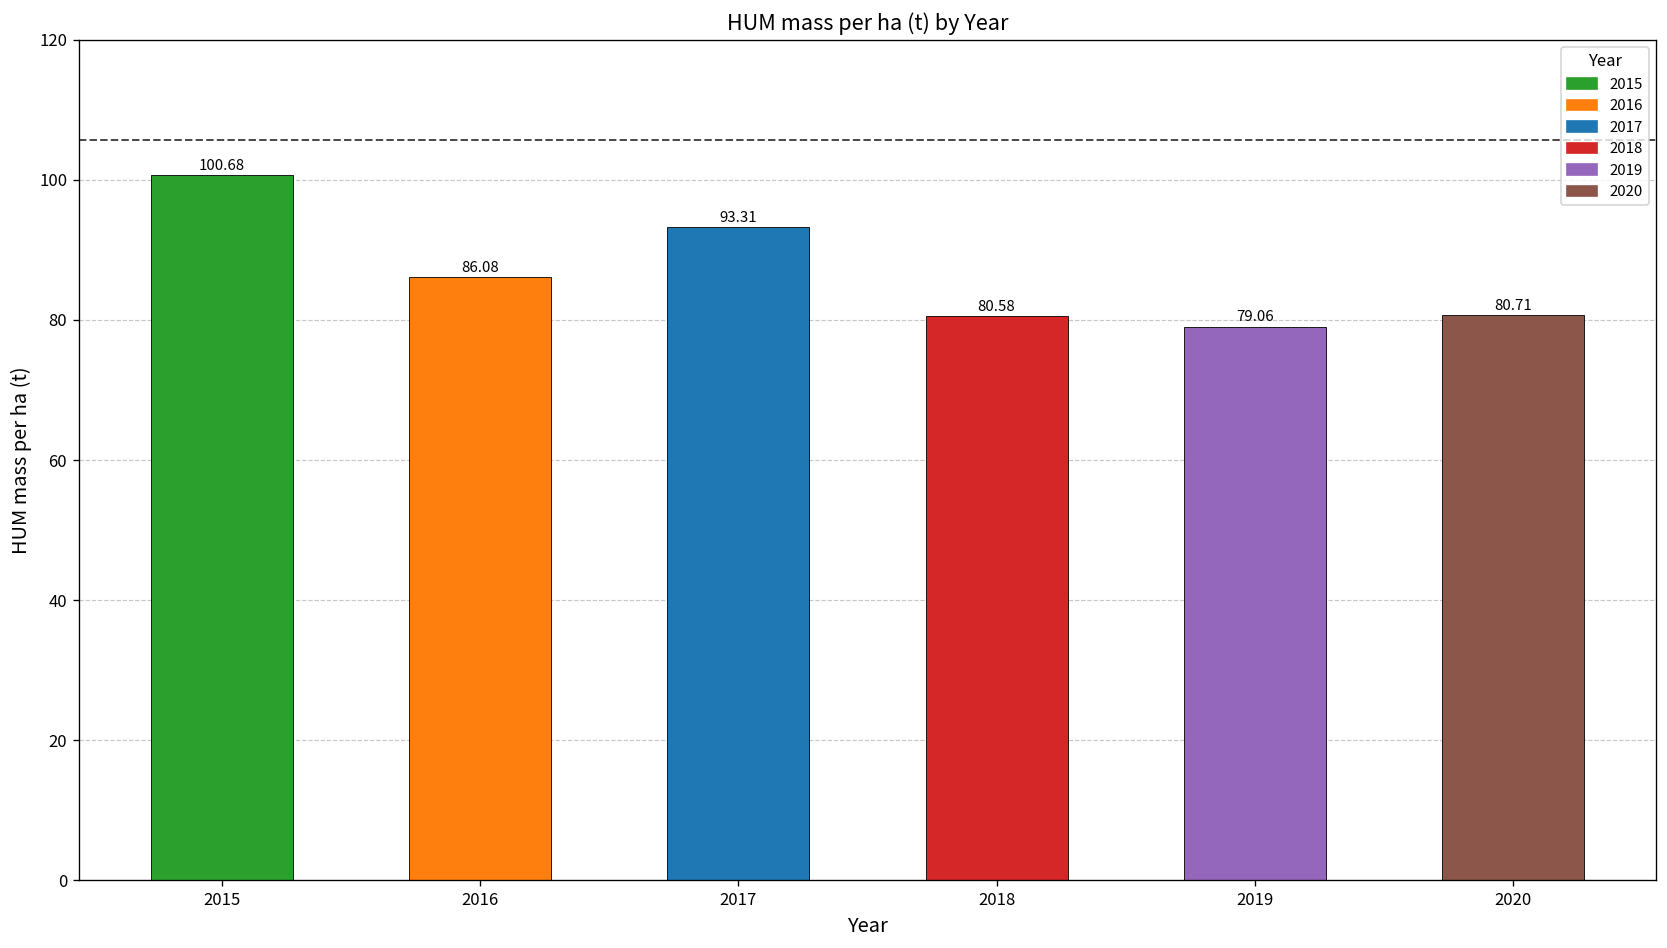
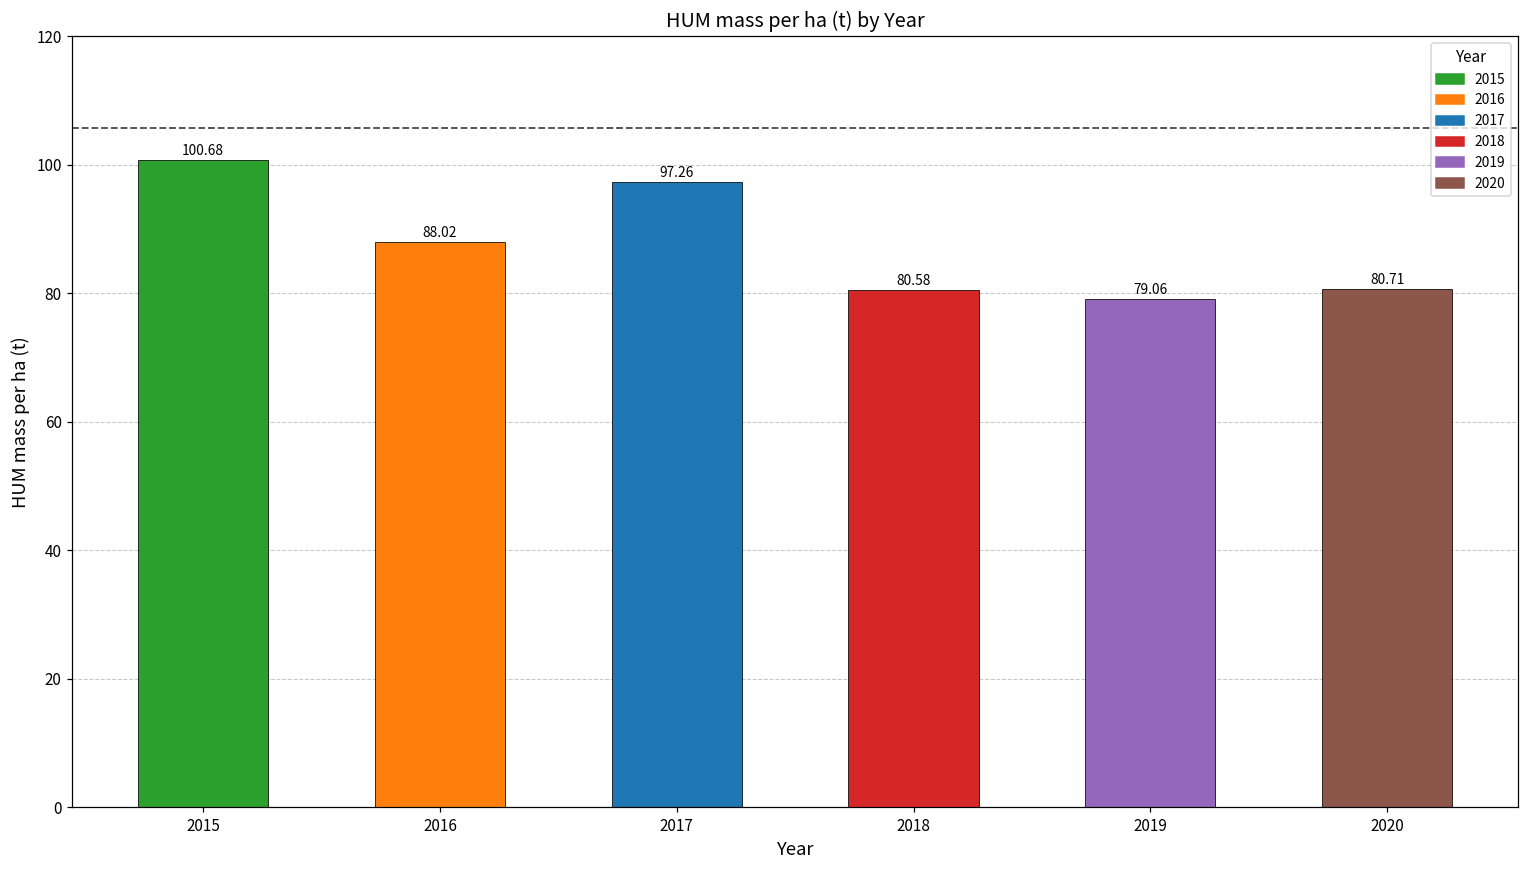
  {
    "2015": 100.68,
-   "2016": 86.08,
-   "2017": 93.31,
+   "2016": 88.02,
+   "2017": 97.26,
    "2018": 80.58,
    "2019": 79.06,
    "2020": 80.71
  }
